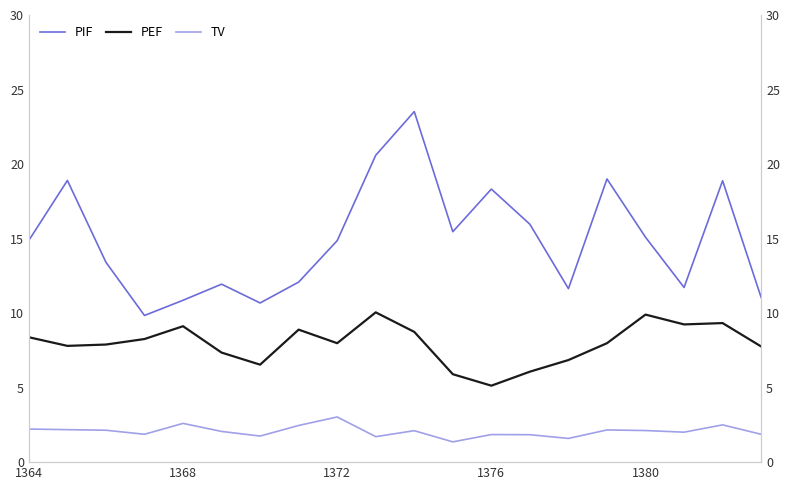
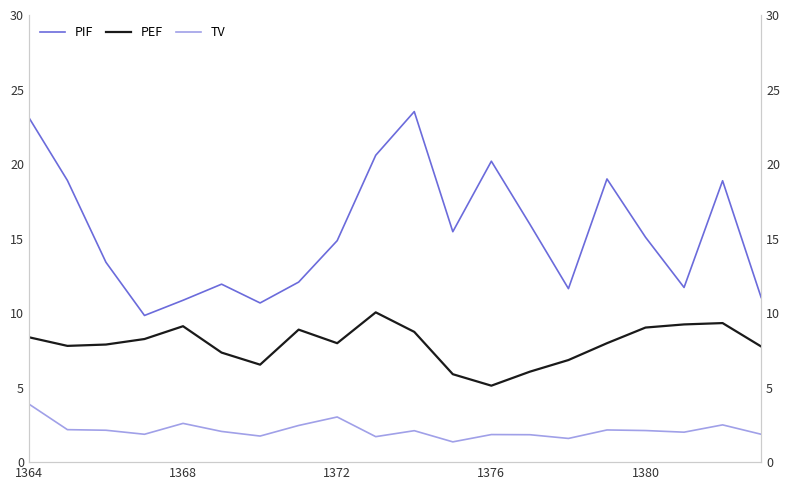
  {
    "PIF": {
-     "1364": 14.9,
+     "1364": 23.1,
      "1368": 10.9,
      "1372": 14.9,
-     "1376": 18.3,
+     "1376": 20.2,
      "1380": 15.1
    },
    "PEF": {
      "1364": 8.4,
      "1368": 9.1,
      "1372": 8.0,
      "1376": 5.1,
-     "1380": 9.9
+     "1380": 9.0
    },
    "TV": {
-     "1364": 2.2,
+     "1364": 3.9,
      "1368": 2.6,
      "1372": 3.0,
      "1376": 1.9,
      "1380": 2.1
    }
  }
